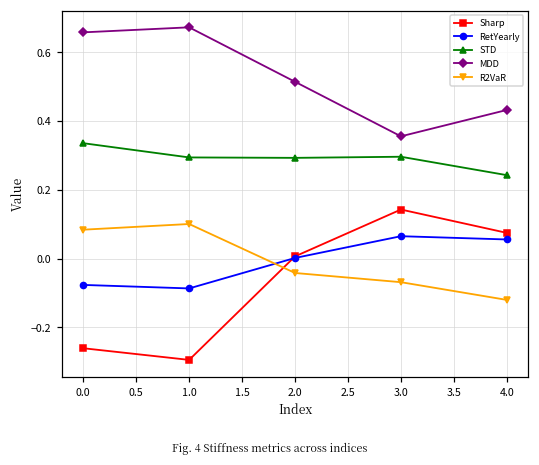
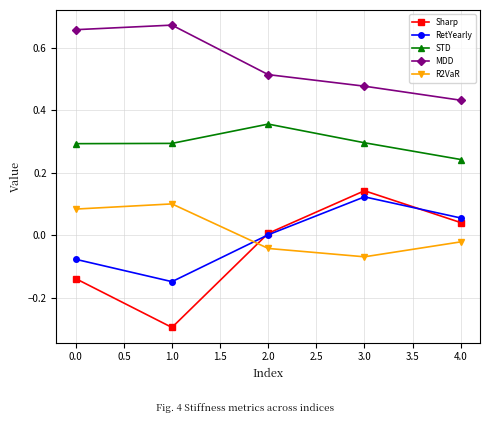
  {
    "Sharp": {
-     "0.0": -0.26,
+     "0.0": -0.14,
      "1.0": -0.29,
      "3.0": 0.14,
-     "4.0": 0.07
+     "4.0": 0.04
    },
    "RetYearly": {
      "0.0": -0.08,
-     "1.0": -0.09,
-     "3.0": 0.07,
+     "1.0": -0.15,
+     "3.0": 0.12,
      "4.0": 0.06
    },
    "STD": {
-     "0.0": 0.34,
+     "0.0": 0.29,
      "1.0": 0.29,
-     "2.0": 0.29,
+     "2.0": 0.36,
      "3.0": 0.30,
      "4.0": 0.24
    },
    "MDD": {
      "0.0": 0.66,
      "1.0": 0.67,
      "2.0": 0.51,
-     "3.0": 0.36,
+     "3.0": 0.48,
      "4.0": 0.43
    },
    "R2VaR": {
      "0.0": 0.08,
      "1.0": 0.10,
      "2.0": -0.04,
      "3.0": -0.07,
-     "4.0": -0.12
+     "4.0": -0.02
    }
  }
